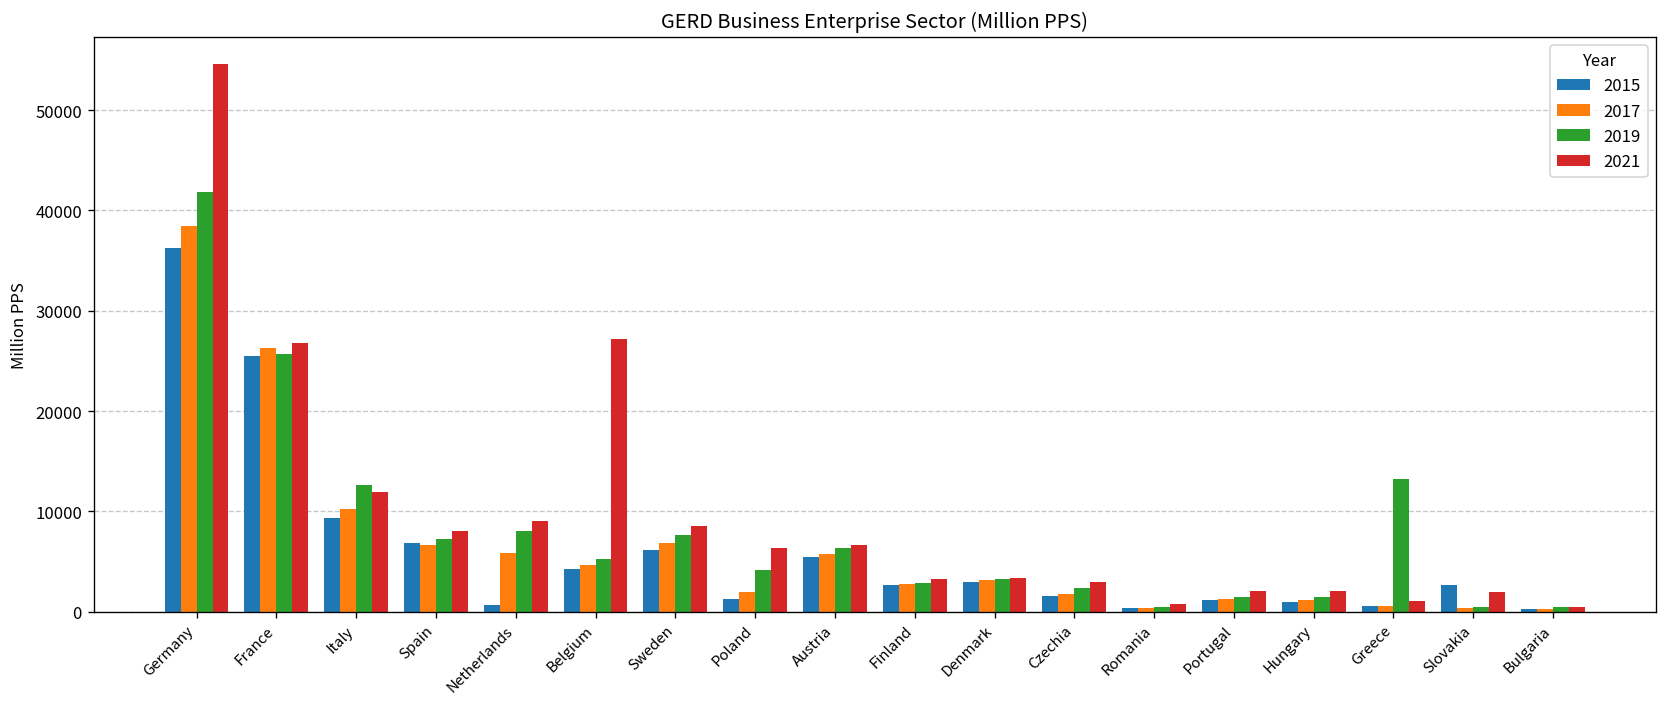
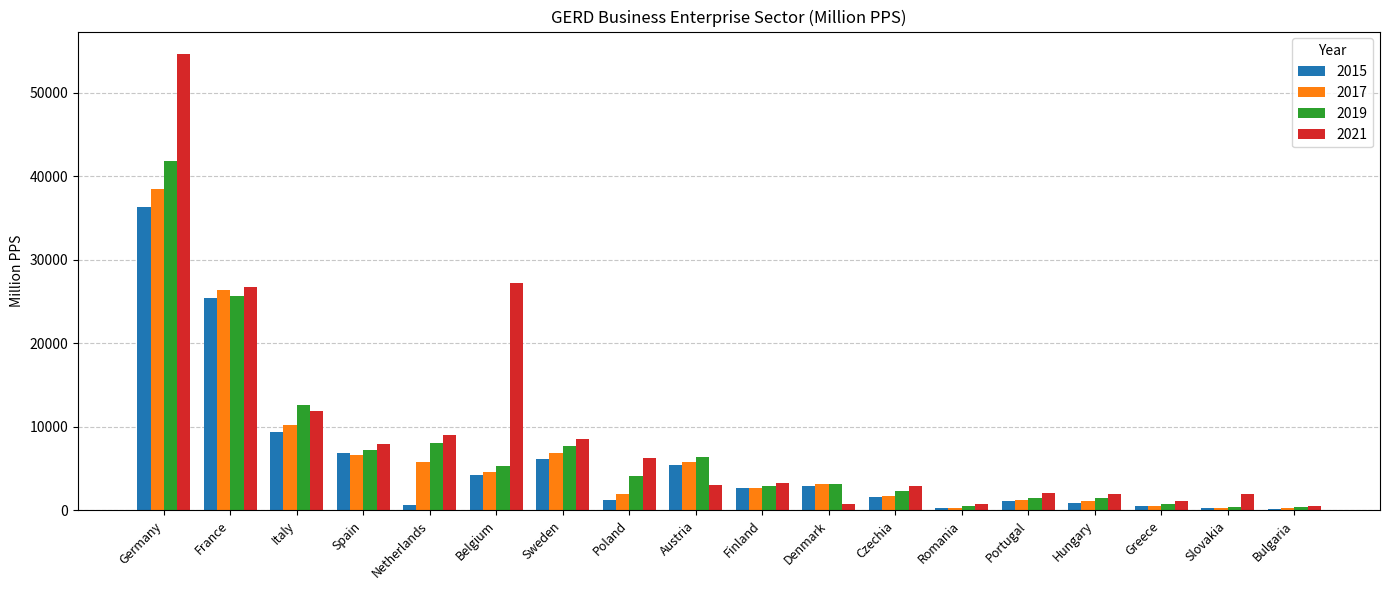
  {
    "2015": {
      "Germany": 36000,
      "France": 25000,
      "Italy": 9000,
      "Spain": 7000,
      "Netherlands": 1000,
      "Belgium": 4000,
      "Sweden": 6000,
      "Poland": 1000,
      "Austria": 5000,
      "Finland": 3000,
      "Denmark": 3000,
      "Czechia": 2000,
      "Romania": 0,
      "Portugal": 1000,
      "Hungary": 1000,
      "Greece": 1000,
-     "Slovakia": 3000
+     "Slovakia": 0
    },
    "2017": {
      "Germany": 38000,
      "France": 26000,
      "Italy": 10000,
      "Spain": 7000,
      "Netherlands": 6000,
      "Belgium": 5000,
      "Sweden": 7000,
      "Poland": 2000,
      "Austria": 6000,
      "Finland": 3000,
      "Denmark": 3000,
      "Czechia": 2000,
      "Romania": 0,
      "Portugal": 1000,
      "Hungary": 1000,
      "Greece": 1000,
      "Slovakia": 0
    },
    "2019": {
      "Germany": 42000,
      "France": 26000,
      "Italy": 13000,
      "Spain": 7000,
      "Netherlands": 8000,
      "Belgium": 5000,
      "Sweden": 8000,
      "Poland": 4000,
      "Austria": 6000,
      "Finland": 3000,
      "Denmark": 3000,
      "Czechia": 2000,
      "Romania": 0,
      "Portugal": 1000,
      "Hungary": 1000,
-     "Greece": 13000,
+     "Greece": 1000,
      "Slovakia": 0,
      "Bulgaria": 0
    },
    "2021": {
      "Germany": 55000,
      "France": 27000,
      "Italy": 12000,
      "Spain": 8000,
      "Netherlands": 9000,
      "Belgium": 27000,
      "Sweden": 9000,
      "Poland": 6000,
-     "Austria": 7000,
+     "Austria": 3000,
      "Finland": 3000,
-     "Denmark": 3000,
+     "Denmark": 1000,
      "Czechia": 3000,
      "Romania": 1000,
      "Portugal": 2000,
      "Hungary": 2000,
      "Greece": 1000,
      "Slovakia": 2000,
      "Bulgaria": 0
    }
  }
